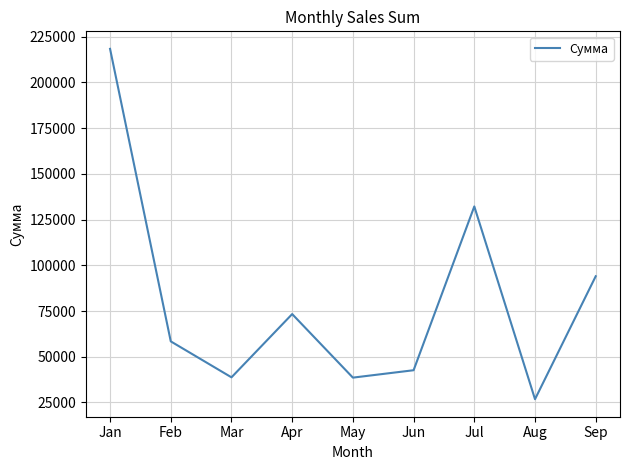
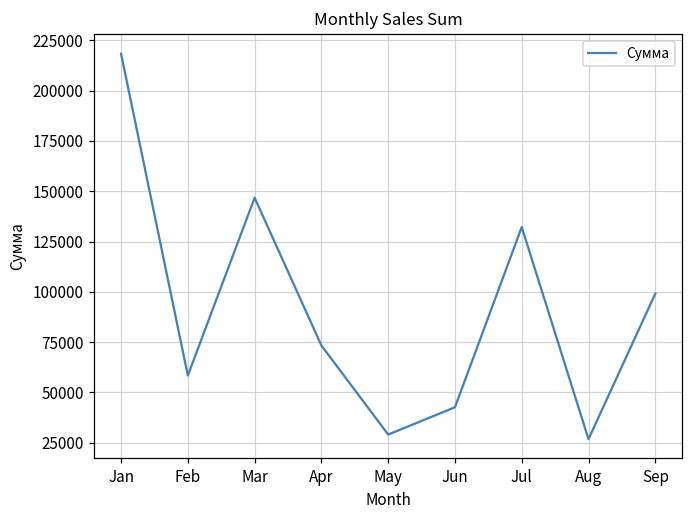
  {
    "Jan": 218000,
    "Feb": 58000,
-   "Mar": 39000,
+   "Mar": 147000,
    "Apr": 73000,
-   "May": 39000,
+   "May": 29000,
    "Jun": 43000,
    "Jul": 132000,
    "Aug": 27000,
-   "Sep": 94000
+   "Sep": 99000
  }
